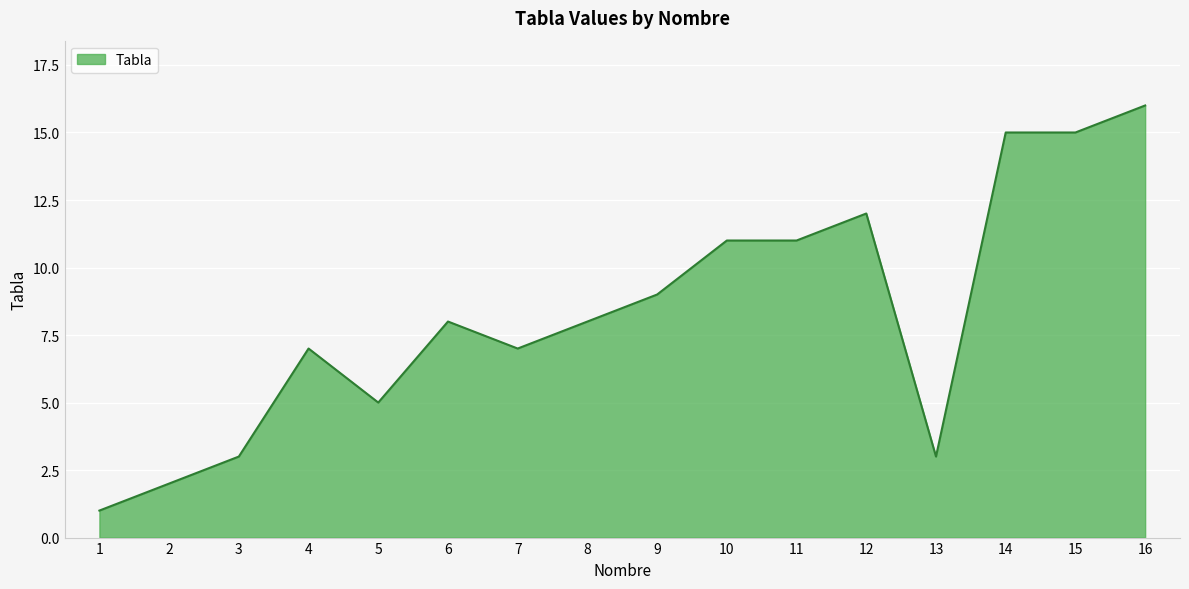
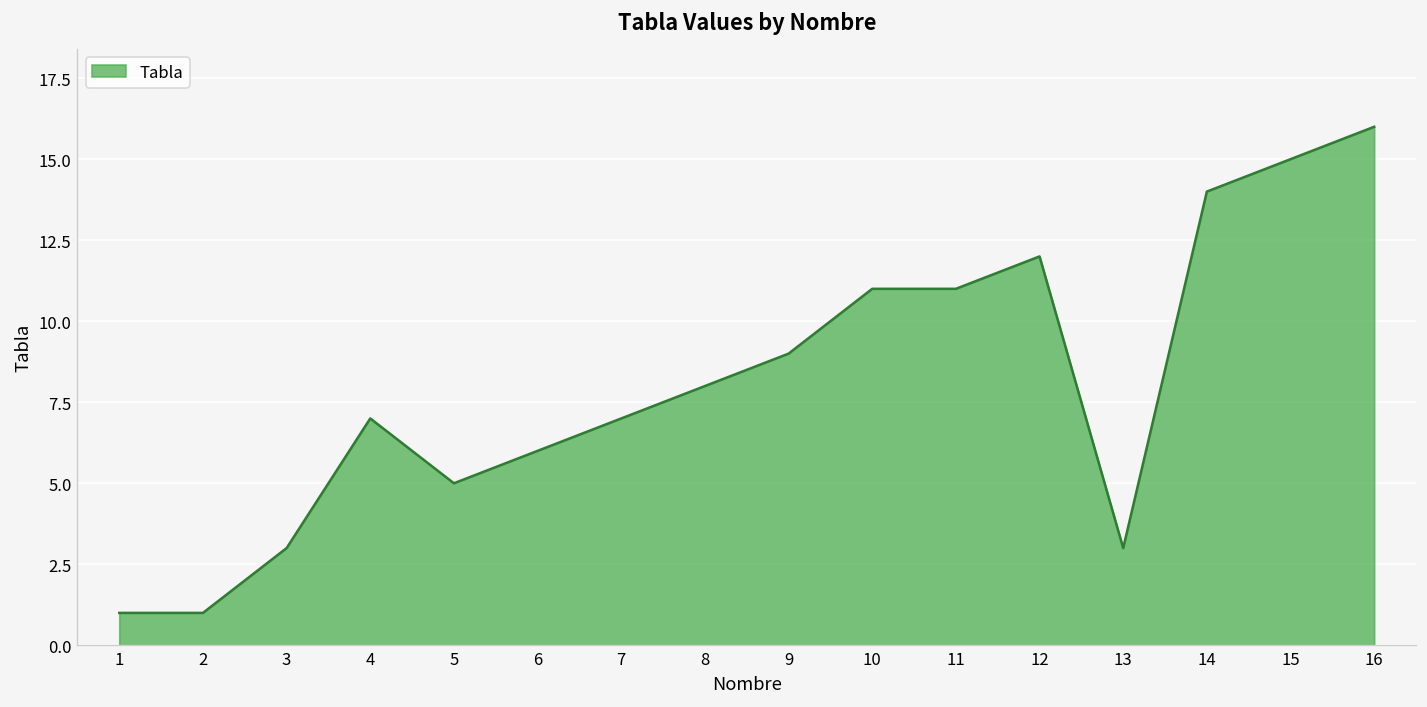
  {
    "1": 1,
-   "2": 2,
+   "2": 1,
    "3": 3,
    "4": 7,
    "5": 5,
-   "6": 8,
+   "6": 6,
    "7": 7,
    "8": 8,
    "9": 9,
    "10": 11,
    "11": 11,
    "12": 12,
    "13": 3,
-   "14": 15,
+   "14": 14,
    "15": 15,
    "16": 16
  }
